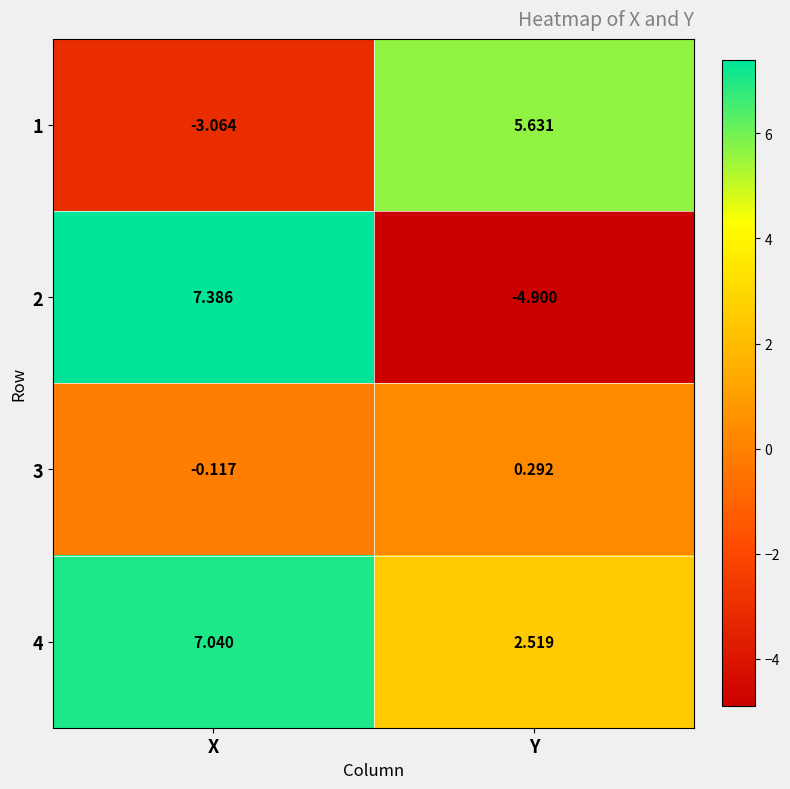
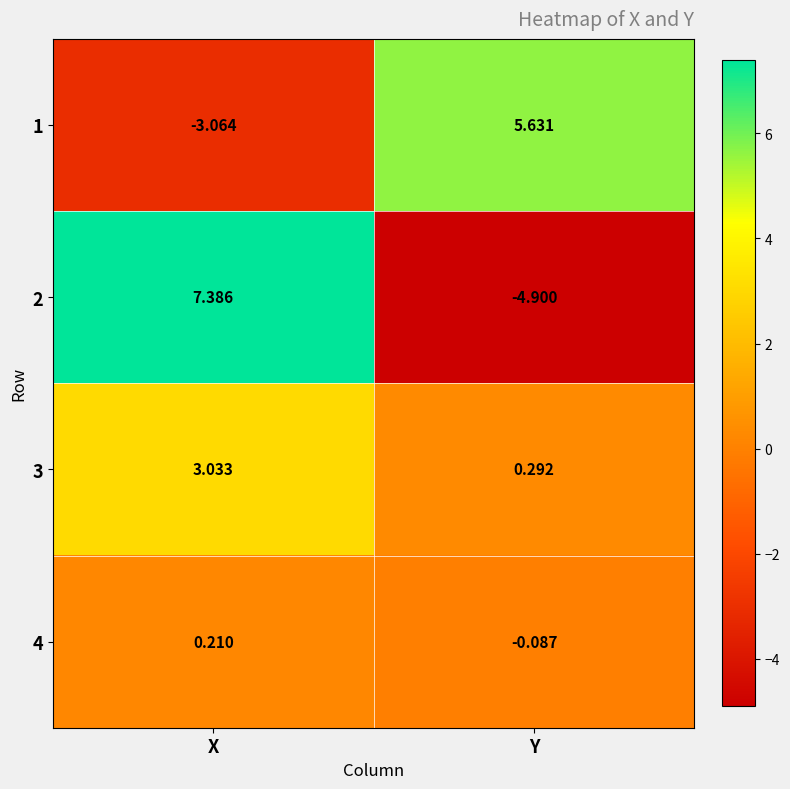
  {
    "1": {
      "X": -3.064,
      "Y": 5.631
    },
    "2": {
      "X": 7.386,
      "Y": -4.900
    },
    "3": {
-     "X": -0.117,
+     "X": 3.033,
      "Y": 0.292
    },
    "4": {
-     "X": 7.040,
-     "Y": 2.519
+     "X": 0.210,
+     "Y": -0.087
    }
  }
